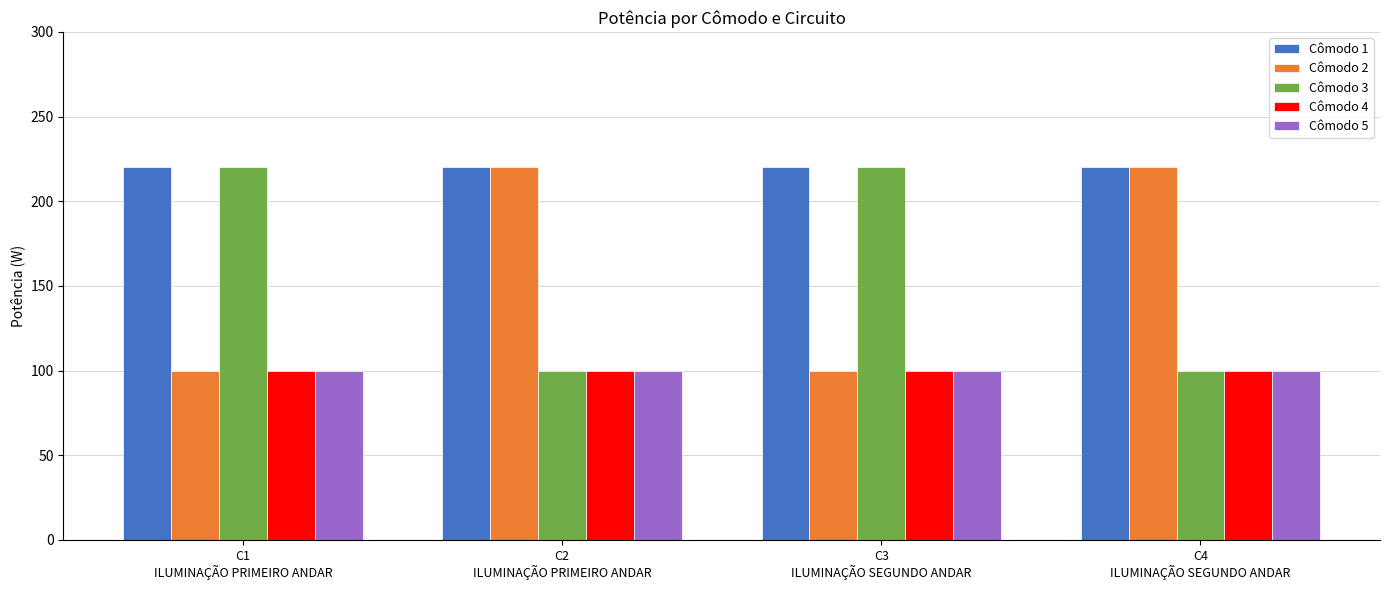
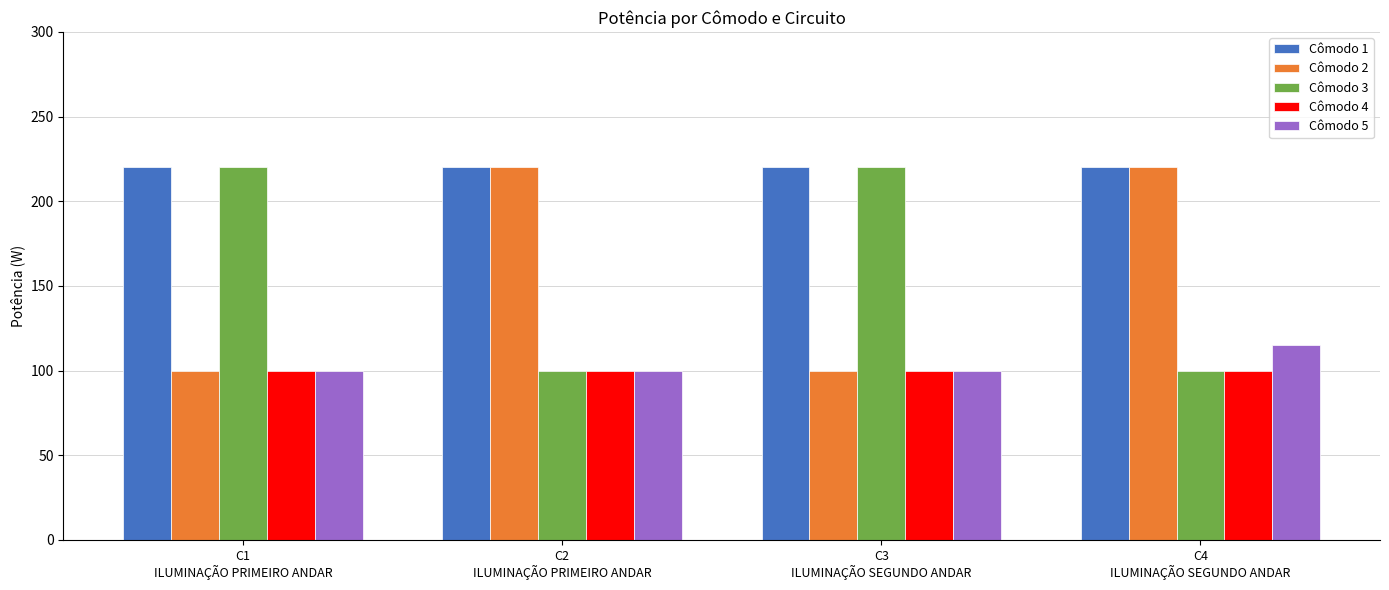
  {
    "Cômodo 1": {
      "C1 ILUMINAÇÃO PRIMEIRO ANDAR": 220,
      "C2 ILUMINAÇÃO PRIMEIRO ANDAR": 220,
      "C3 ILUMINAÇÃO SEGUNDO ANDAR": 220,
      "C4 ILUMINAÇÃO SEGUNDO ANDAR": 220
    },
    "Cômodo 2": {
      "C1 ILUMINAÇÃO PRIMEIRO ANDAR": 100,
      "C2 ILUMINAÇÃO PRIMEIRO ANDAR": 220,
      "C3 ILUMINAÇÃO SEGUNDO ANDAR": 100,
      "C4 ILUMINAÇÃO SEGUNDO ANDAR": 220
    },
    "Cômodo 3": {
      "C1 ILUMINAÇÃO PRIMEIRO ANDAR": 220,
      "C2 ILUMINAÇÃO PRIMEIRO ANDAR": 100,
      "C3 ILUMINAÇÃO SEGUNDO ANDAR": 220,
      "C4 ILUMINAÇÃO SEGUNDO ANDAR": 100
    },
    "Cômodo 4": {
      "C1 ILUMINAÇÃO PRIMEIRO ANDAR": 100,
      "C2 ILUMINAÇÃO PRIMEIRO ANDAR": 100,
      "C3 ILUMINAÇÃO SEGUNDO ANDAR": 100,
      "C4 ILUMINAÇÃO SEGUNDO ANDAR": 100
    },
    "Cômodo 5": {
      "C1 ILUMINAÇÃO PRIMEIRO ANDAR": 100,
      "C2 ILUMINAÇÃO PRIMEIRO ANDAR": 100,
      "C3 ILUMINAÇÃO SEGUNDO ANDAR": 100,
-     "C4 ILUMINAÇÃO SEGUNDO ANDAR": 100
+     "C4 ILUMINAÇÃO SEGUNDO ANDAR": 115
    }
  }
